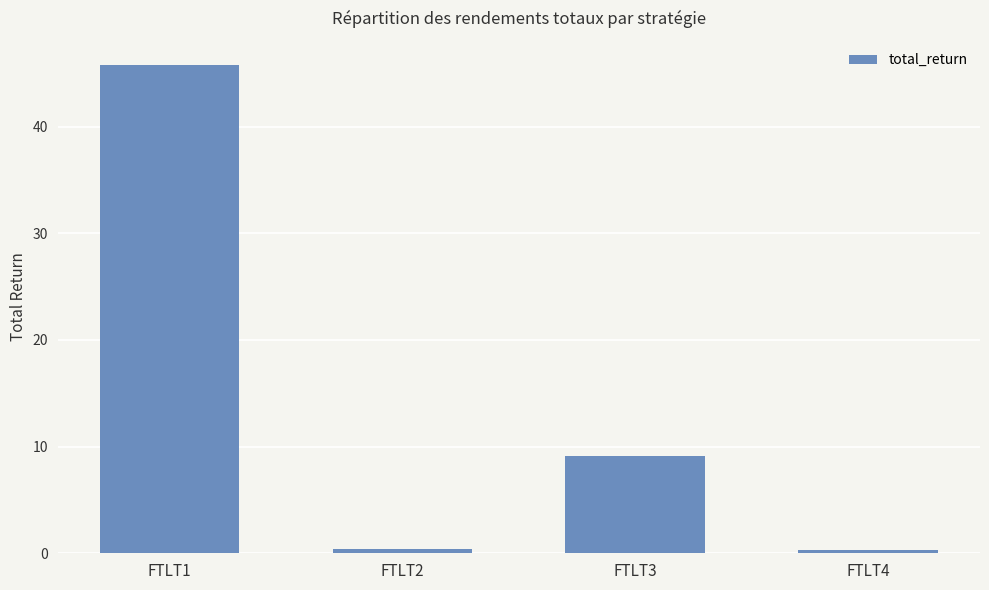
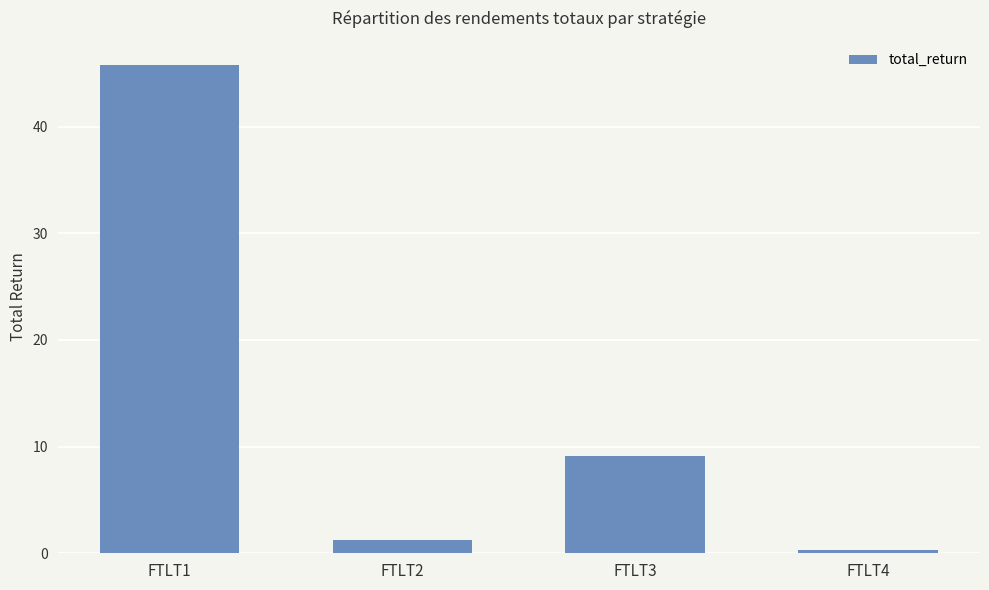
  {
    "FTLT1": 45.8,
-   "FTLT2": 0.4,
+   "FTLT2": 1.2,
    "FTLT3": 9.1,
    "FTLT4": 0.3
  }
